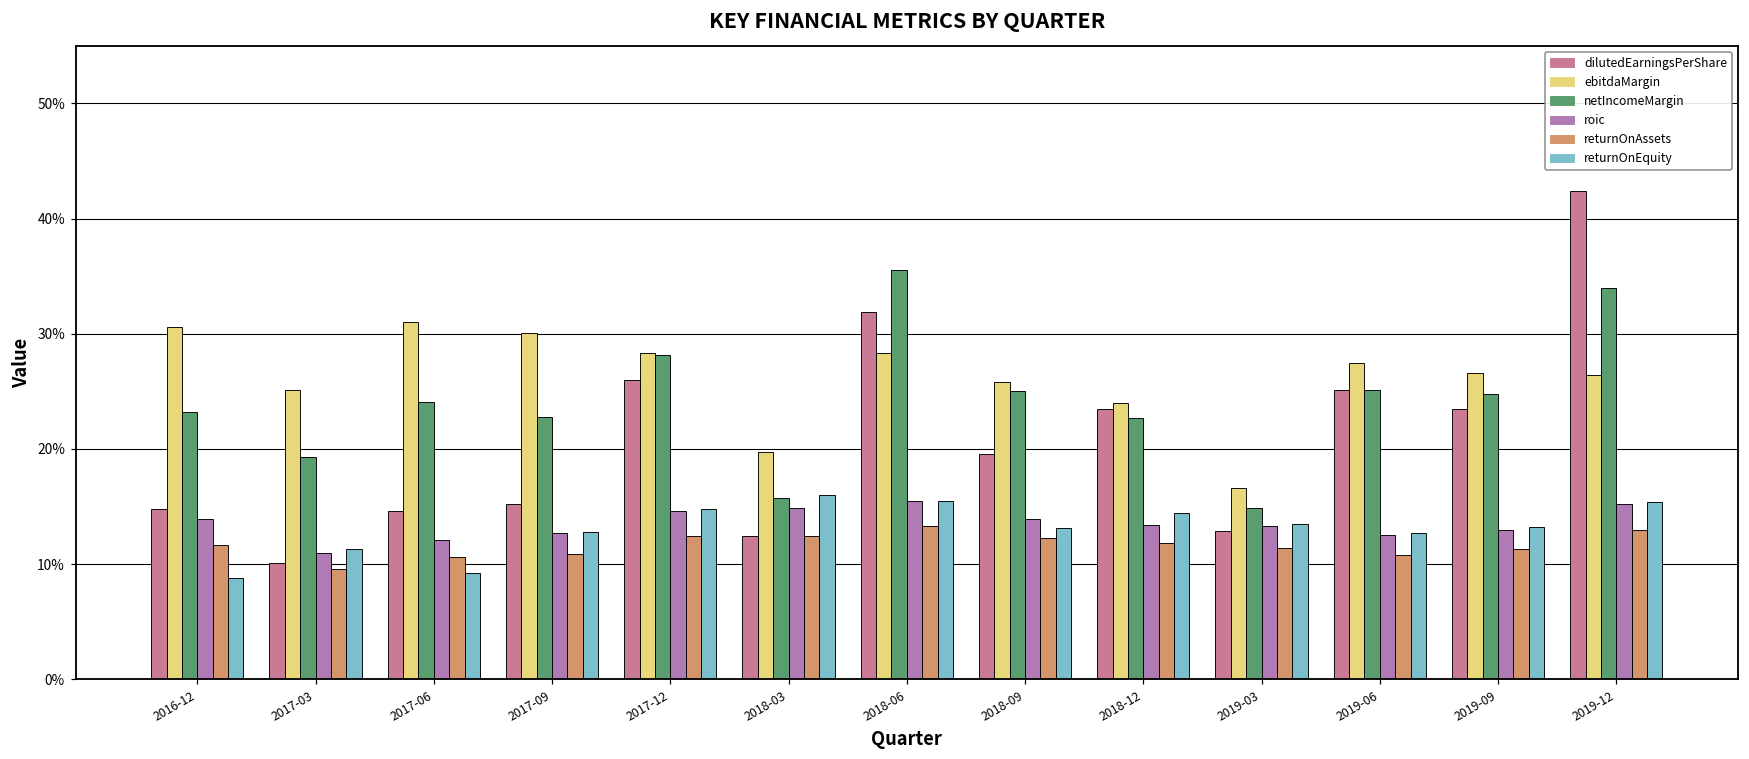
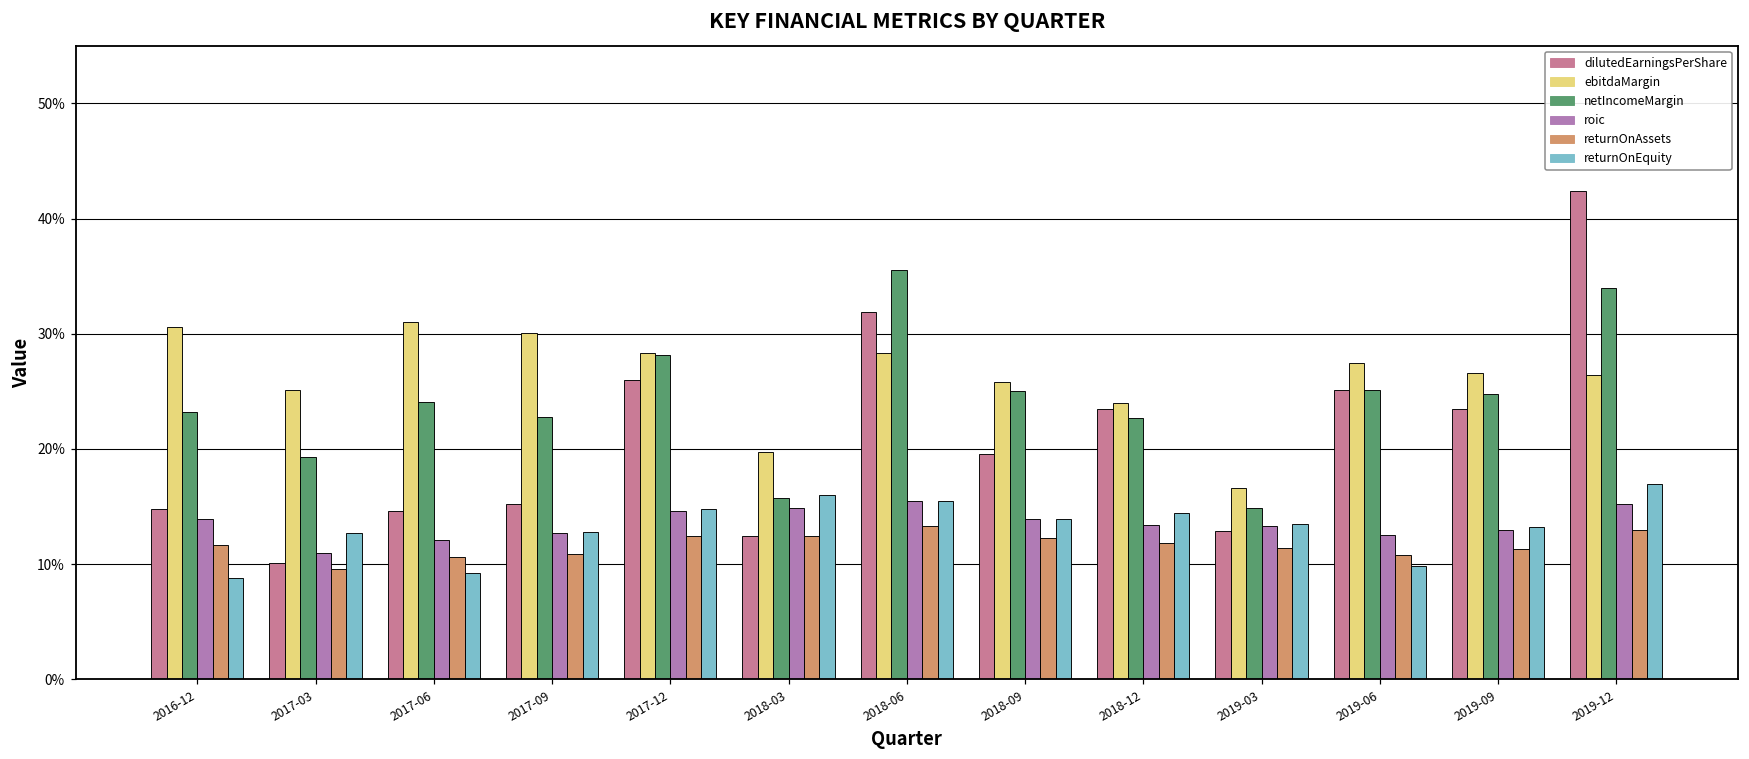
  {
    "ebitdaMargin": {
      "2016-12": "30.6%",
      "2017-03": "25.1%",
      "2017-06": "31.0%",
      "2017-09": "30.1%",
      "2017-12": "28.3%",
      "2018-03": "19.7%",
      "2018-06": "28.3%",
      "2018-09": "25.8%",
      "2018-12": "24.0%",
      "2019-03": "16.6%",
      "2019-06": "27.5%",
      "2019-09": "26.6%",
      "2019-12": "26.4%"
    },
    "netIncomeMargin": {
      "2016-12": "23.2%",
      "2017-03": "19.3%",
      "2017-06": "24.1%",
      "2017-09": "22.8%",
      "2017-12": "28.2%",
      "2018-03": "15.7%",
      "2018-06": "35.5%",
      "2018-09": "25.0%",
      "2018-12": "22.7%",
      "2019-03": "14.9%",
      "2019-06": "25.1%",
      "2019-09": "24.8%",
      "2019-12": "34.0%"
    },
    "returnOnEquity": {
      "2016-12": "8.8%",
-     "2017-03": "11.3%",
+     "2017-03": "12.7%",
      "2017-06": "9.2%",
      "2017-09": "12.8%",
      "2017-12": "14.8%",
      "2018-03": "16.0%",
      "2018-06": "15.5%",
-     "2018-09": "13.1%",
+     "2018-09": "13.9%",
      "2018-12": "14.4%",
      "2019-03": "13.5%",
-     "2019-06": "12.7%",
+     "2019-06": "9.8%",
      "2019-09": "13.2%",
-     "2019-12": "15.4%"
+     "2019-12": "17.0%"
    }
  }
